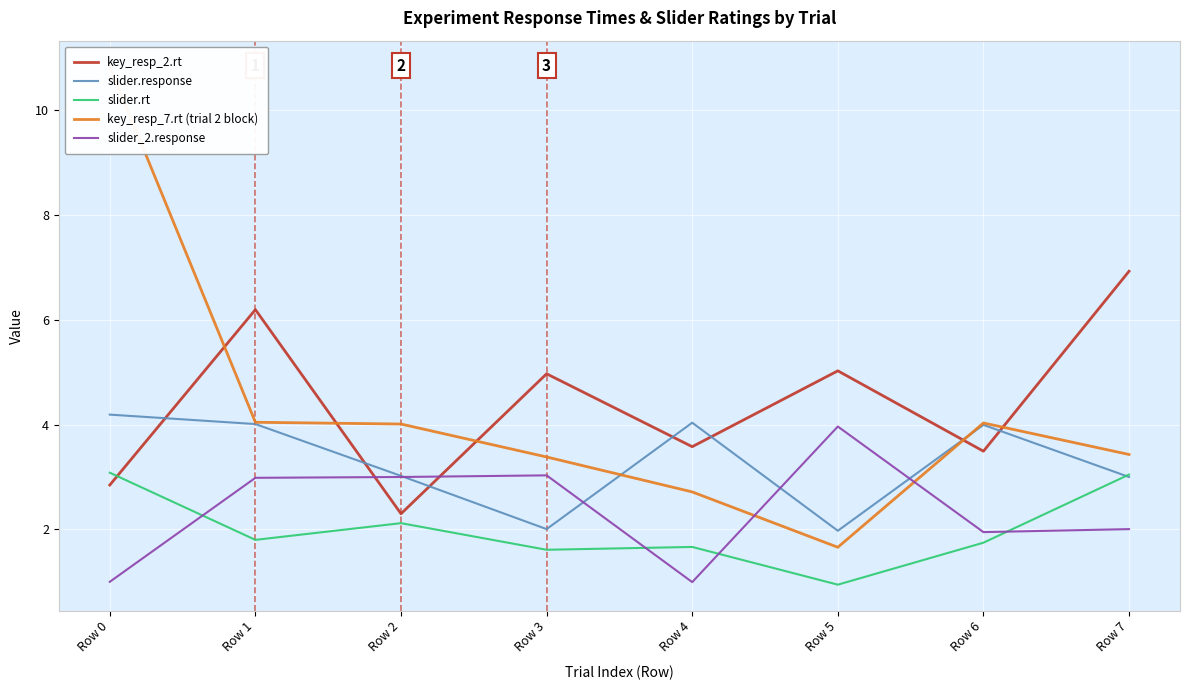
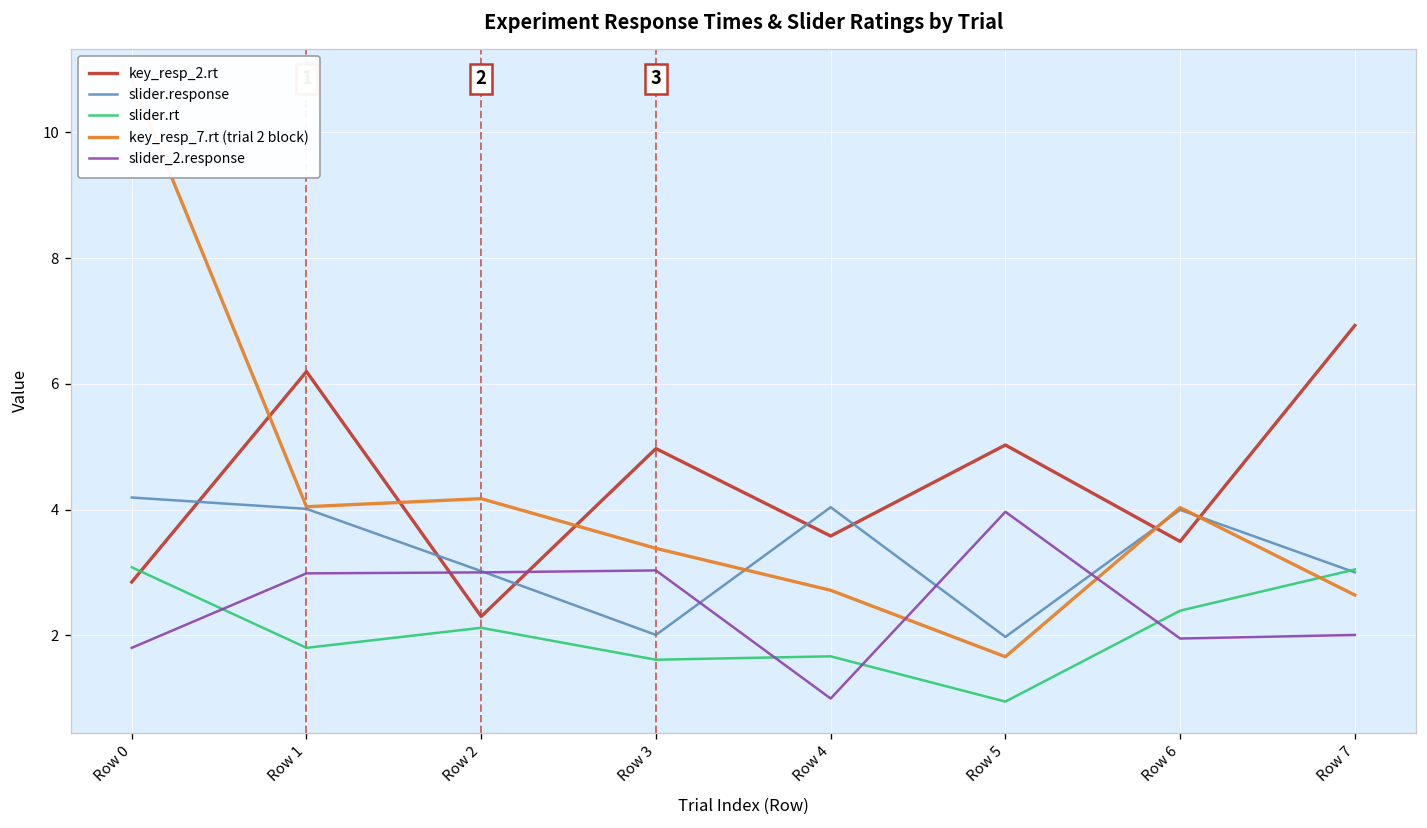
  {
    "key_resp_2.rt": {
      "Row 0": 2.8,
      "Row 1": 6.2,
      "Row 2": 2.3,
      "Row 3": 5.0,
      "Row 4": 3.6,
      "Row 5": 5.0,
      "Row 6": 3.5,
      "Row 7": 6.9
    },
    "slider.response": {
      "Row 0": 4.2,
      "Row 3": 2.0,
      "Row 4": 4.0,
      "Row 5": 2.0
    },
    "slider.rt": {
      "Row 0": 3.1,
      "Row 1": 1.8,
      "Row 2": 2.1,
      "Row 3": 1.6,
      "Row 4": 1.7,
      "Row 5": 0.9,
-     "Row 6": 1.7
+     "Row 6": 2.4
    },
    "key_resp_7.rt (trial 2 block)": {
-     "Row 2": 4.0,
+     "Row 2": 4.2,
      "Row 3": 3.4,
      "Row 4": 2.7,
      "Row 5": 1.7,
-     "Row 7": 3.4
+     "Row 7": 2.6
    },
    "slider_2.response": {
-     "Row 0": 1.0,
+     "Row 0": 1.8,
      "Row 1": 3.0,
      "Row 3": 3.0,
      "Row 4": 1.0,
      "Row 5": 4.0,
      "Row 6": 1.9,
      "Row 7": 2.0
    }
  }
